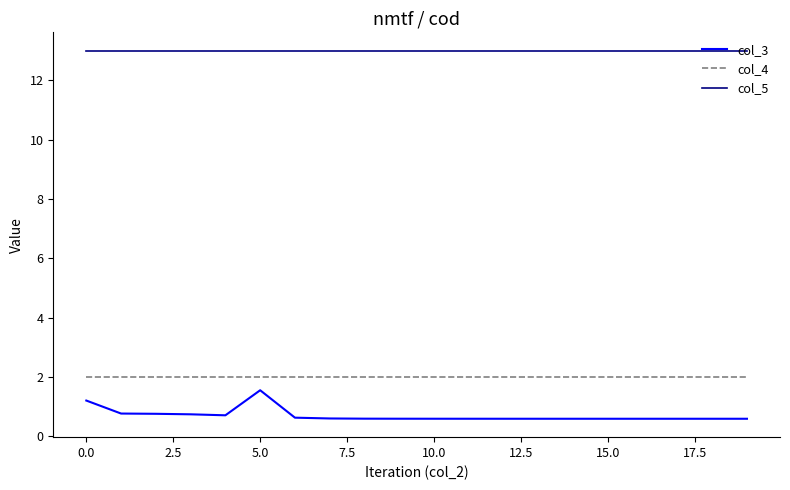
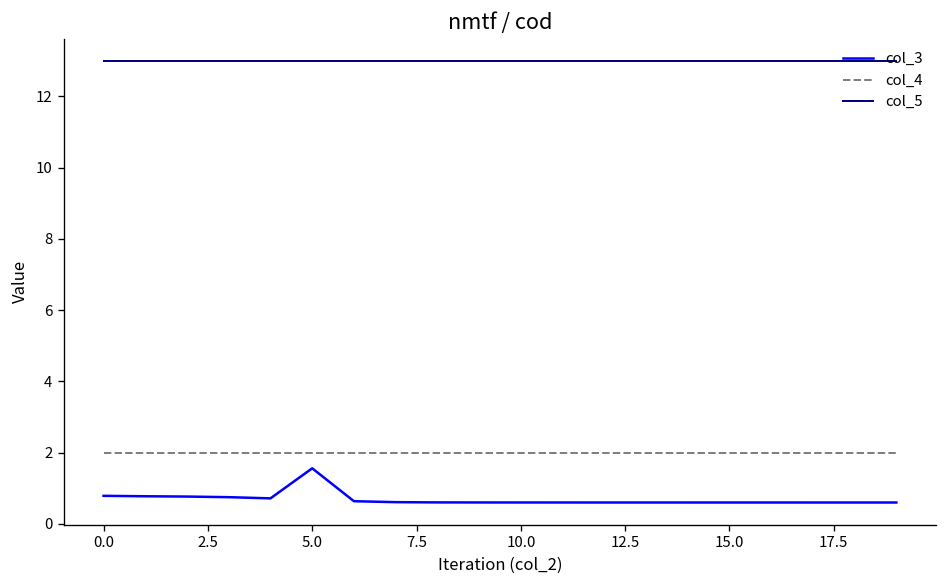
  {
    "col_3": {
-     "0.0": 1.2,
+     "0.0": 0.8,
      "5.0": 1.6,
      "10.0": 0.6,
      "15.0": 0.6
    },
    "col_4": {
      "0.0": 2.0,
      "5.0": 2.0,
      "10.0": 2.0,
      "15.0": 2.0
    },
    "col_5": {
      "0.0": 13.0,
      "5.0": 13.0,
      "10.0": 13.0,
      "15.0": 13.0
    }
  }
